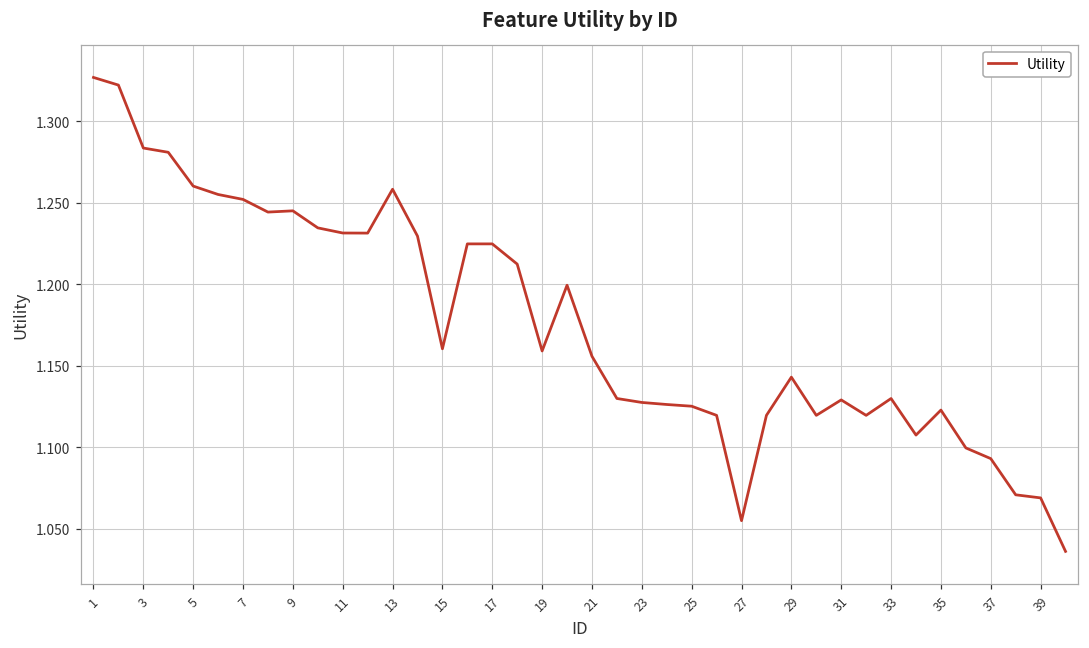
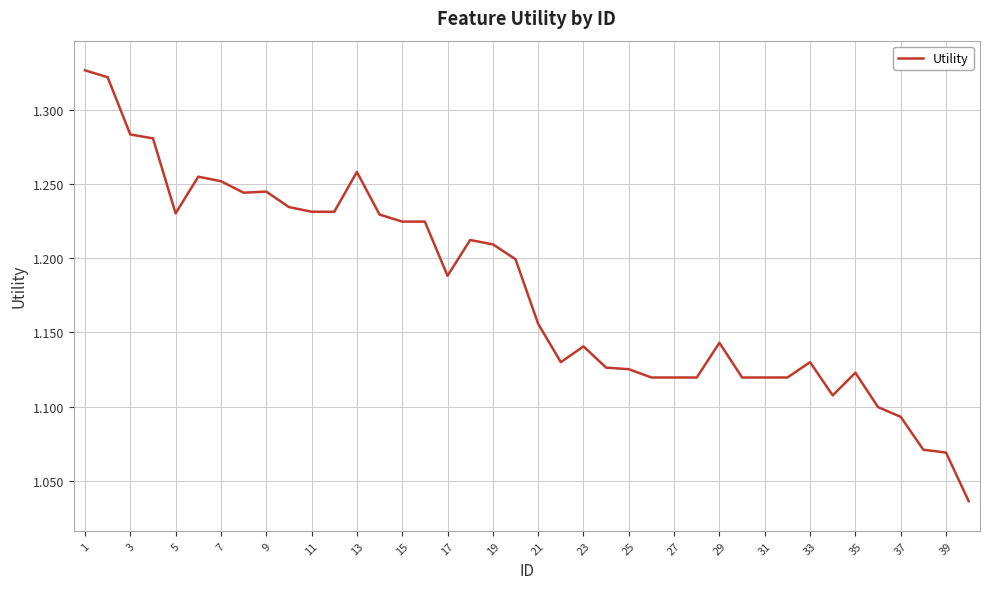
  {
    "1": 1.327,
    "3": 1.284,
-   "5": 1.260,
+   "5": 1.230,
    "7": 1.252,
    "9": 1.245,
    "11": 1.231,
    "13": 1.258,
-   "15": 1.160,
-   "17": 1.225,
-   "19": 1.159,
+   "15": 1.225,
+   "17": 1.188,
+   "19": 1.209,
    "21": 1.156,
-   "23": 1.127,
+   "23": 1.141,
    "25": 1.125,
-   "27": 1.055,
+   "27": 1.120,
    "29": 1.143,
-   "31": 1.129,
+   "31": 1.120,
    "33": 1.130,
    "35": 1.123,
    "37": 1.093,
    "39": 1.069
  }
